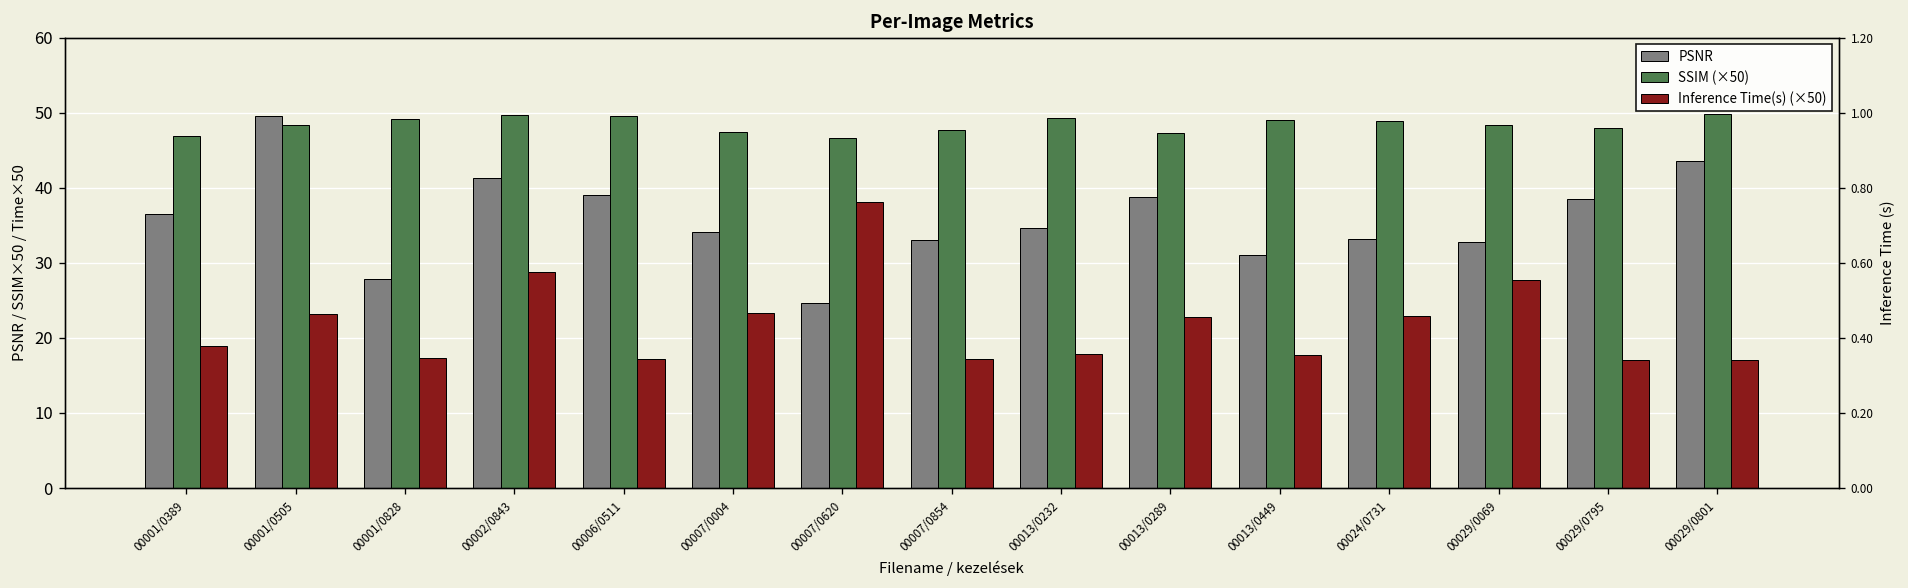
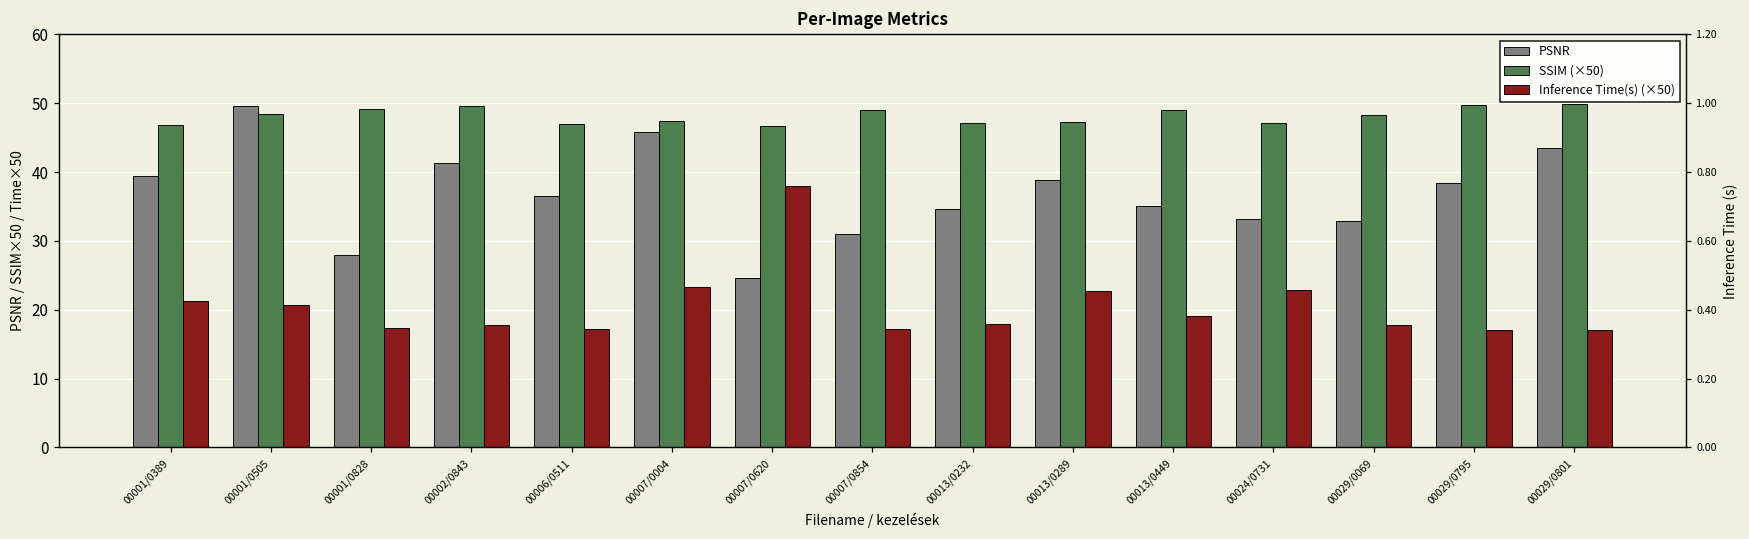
  {
    "PSNR": {
-     "00001/0389": 37,
+     "00001/0389": 39,
      "00001/0505": 50,
      "00001/0828": 28,
      "00002/0843": 41,
-     "00006/0511": 39,
-     "00007/0004": 34,
+     "00006/0511": 37,
+     "00007/0004": 46,
      "00007/0620": 25,
-     "00007/0854": 33,
+     "00007/0854": 31,
      "00013/0232": 35,
      "00013/0289": 39,
-     "00013/0449": 31,
+     "00013/0449": 35,
      "00024/0731": 33,
      "00029/0069": 33,
      "00029/0795": 38,
      "00029/0801": 44
    },
    "SSIM (×50)": {
      "00001/0389": 47,
      "00001/0505": 48,
      "00001/0828": 49,
      "00002/0843": 50,
-     "00006/0511": 50,
+     "00006/0511": 47,
      "00007/0004": 47,
      "00007/0620": 47,
-     "00007/0854": 48,
-     "00013/0232": 49,
+     "00007/0854": 49,
+     "00013/0232": 47,
      "00013/0289": 47,
      "00013/0449": 49,
-     "00024/0731": 49,
+     "00024/0731": 47,
      "00029/0069": 48,
-     "00029/0795": 48,
+     "00029/0795": 50,
      "00029/0801": 50
    },
    "Inference Time(s) (×50)": {
-     "00001/0389": 19,
-     "00001/0505": 23,
+     "00001/0389": 21,
+     "00001/0505": 21,
      "00001/0828": 17,
-     "00002/0843": 29,
+     "00002/0843": 18,
      "00006/0511": 17,
      "00007/0004": 23,
      "00007/0620": 38,
      "00007/0854": 17,
      "00013/0232": 18,
      "00013/0289": 23,
-     "00013/0449": 18,
+     "00013/0449": 19,
      "00024/0731": 23,
-     "00029/0069": 28,
+     "00029/0069": 18,
      "00029/0795": 17,
      "00029/0801": 17
    }
  }
